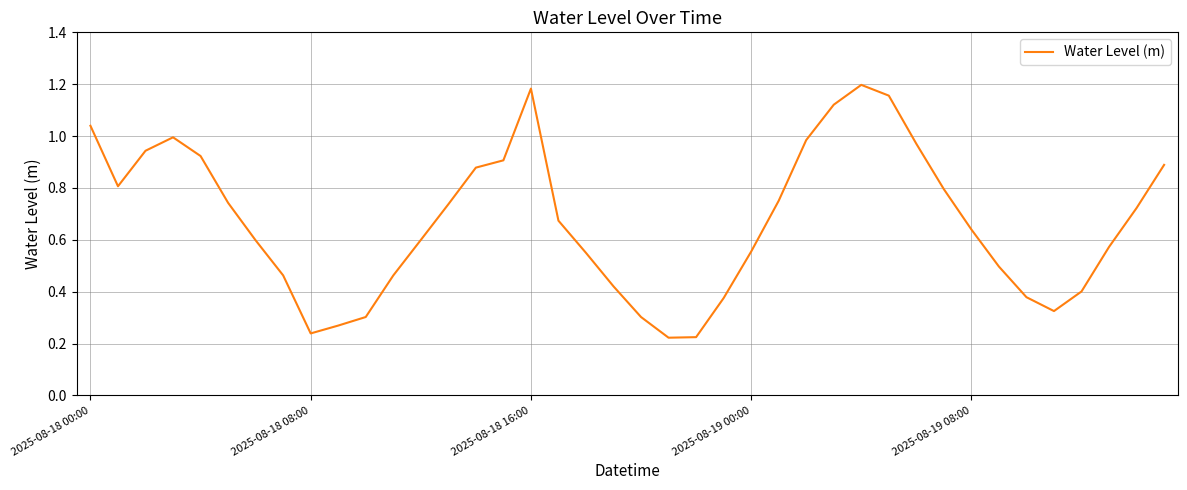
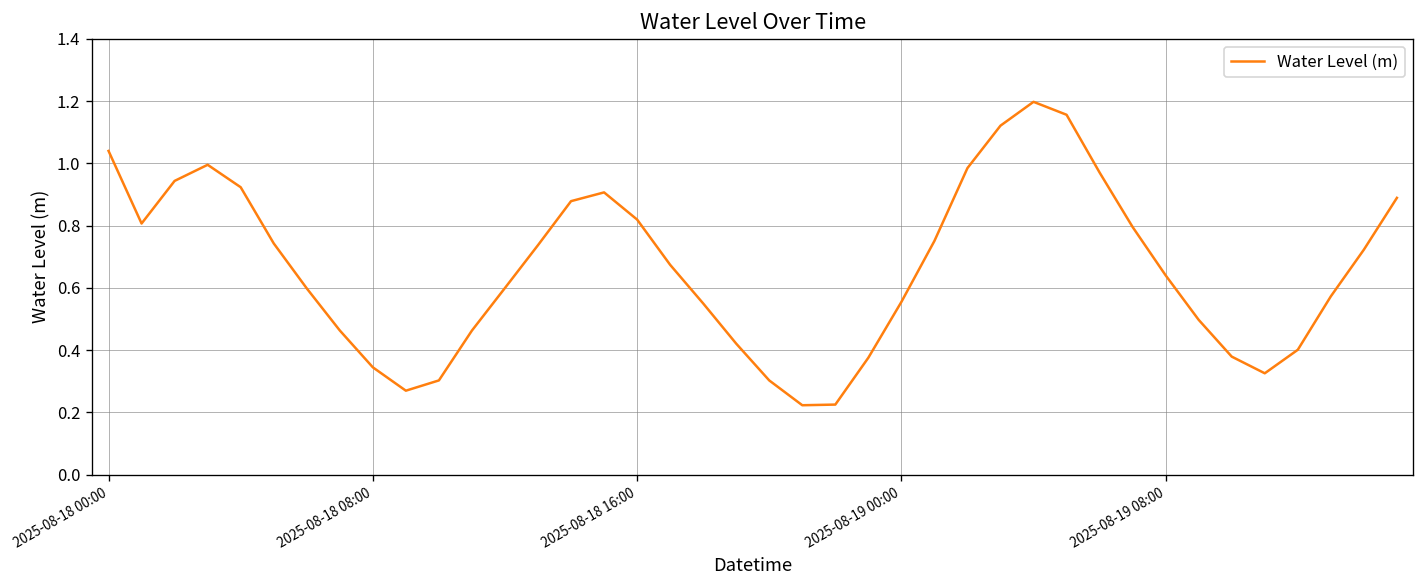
  {
    "2025-08-18 00:00": 1.04,
-   "2025-08-18 08:00": 0.24,
-   "2025-08-18 16:00": 1.18,
+   "2025-08-18 08:00": 0.34,
+   "2025-08-18 16:00": 0.82,
    "2025-08-19 00:00": 0.55,
    "2025-08-19 08:00": 0.64
  }
